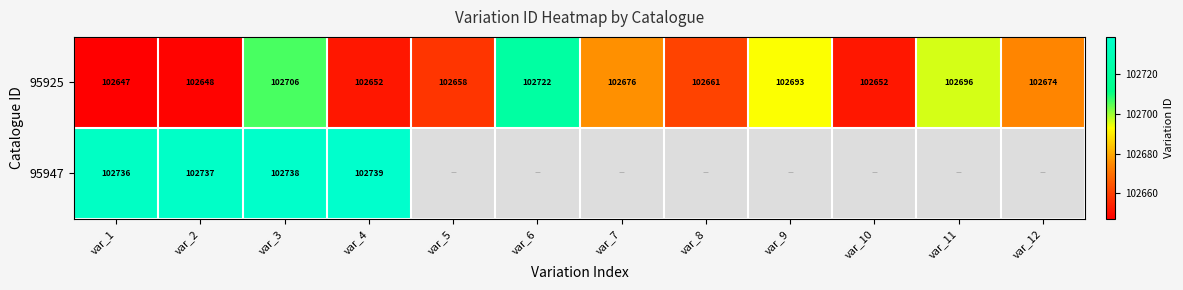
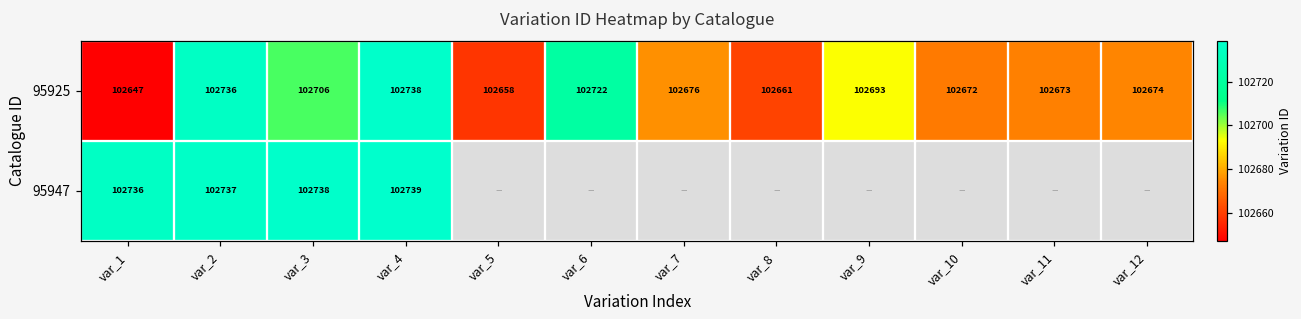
  {
    "95925": {
      "var_1": 102647,
-     "var_2": 102648,
+     "var_2": 102736,
      "var_3": 102706,
-     "var_4": 102652,
+     "var_4": 102738,
      "var_5": 102658,
      "var_6": 102722,
      "var_7": 102676,
      "var_8": 102661,
      "var_9": 102693,
-     "var_10": 102652,
-     "var_11": 102696,
+     "var_10": 102672,
+     "var_11": 102673,
      "var_12": 102674
    },
    "95947": {
      "var_1": 102736,
      "var_2": 102737,
      "var_3": 102738,
      "var_4": 102739
    }
  }
